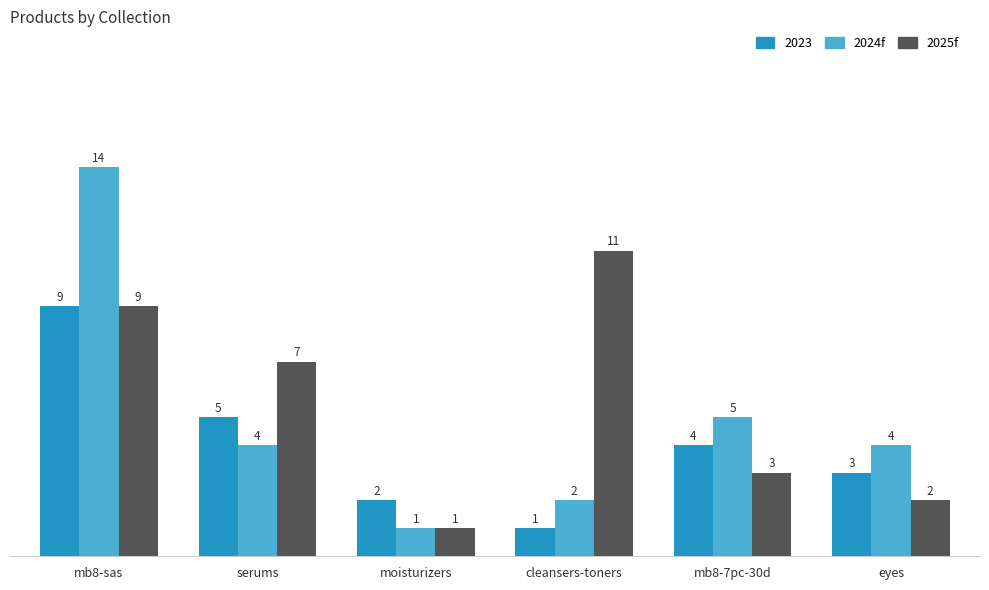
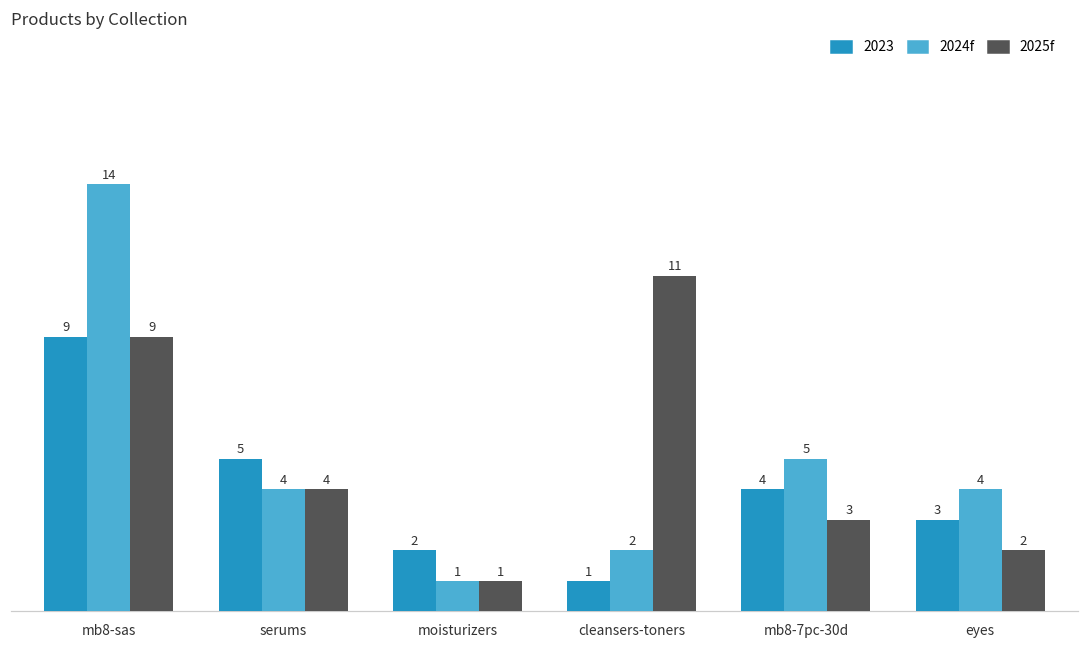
  {
    "2025f": {
      "mb8-sas": 9,
-     "serums": 7,
+     "serums": 4,
      "moisturizers": 1,
      "cleansers-toners": 11,
      "mb8-7pc-30d": 3,
      "eyes": 2
    }
  }
